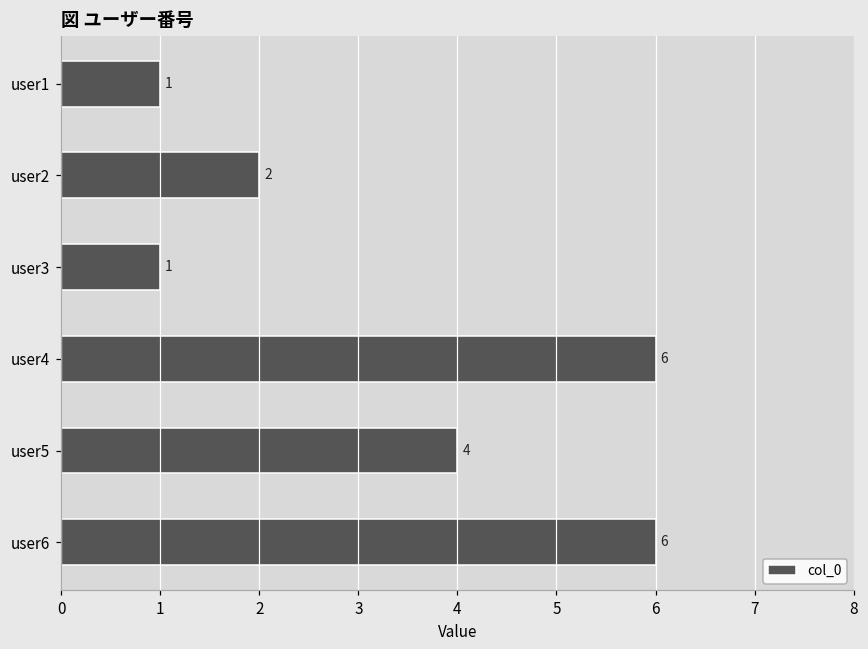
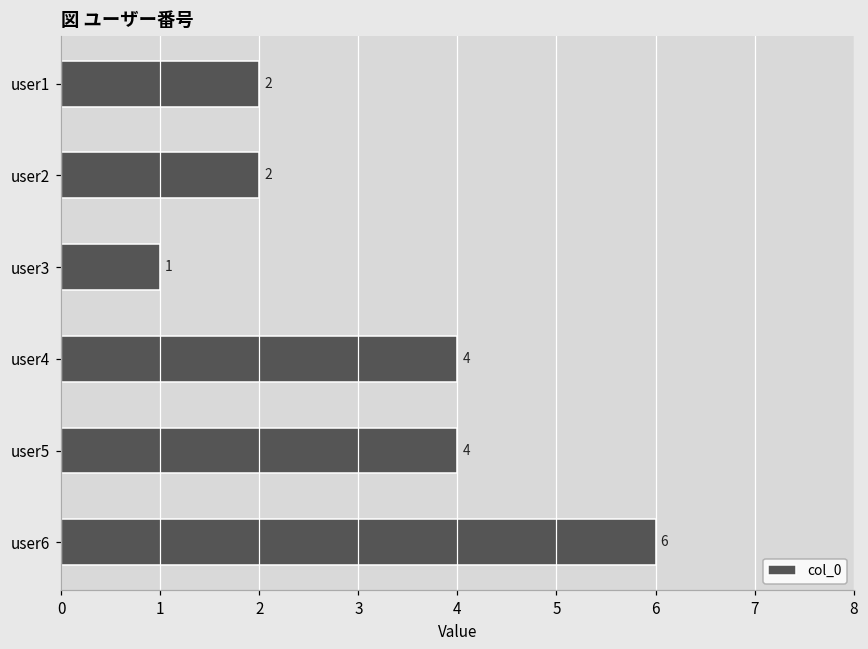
  {
-   "user1": 1,
+   "user1": 2,
    "user2": 2,
    "user3": 1,
-   "user4": 6,
+   "user4": 4,
    "user5": 4,
    "user6": 6
  }
